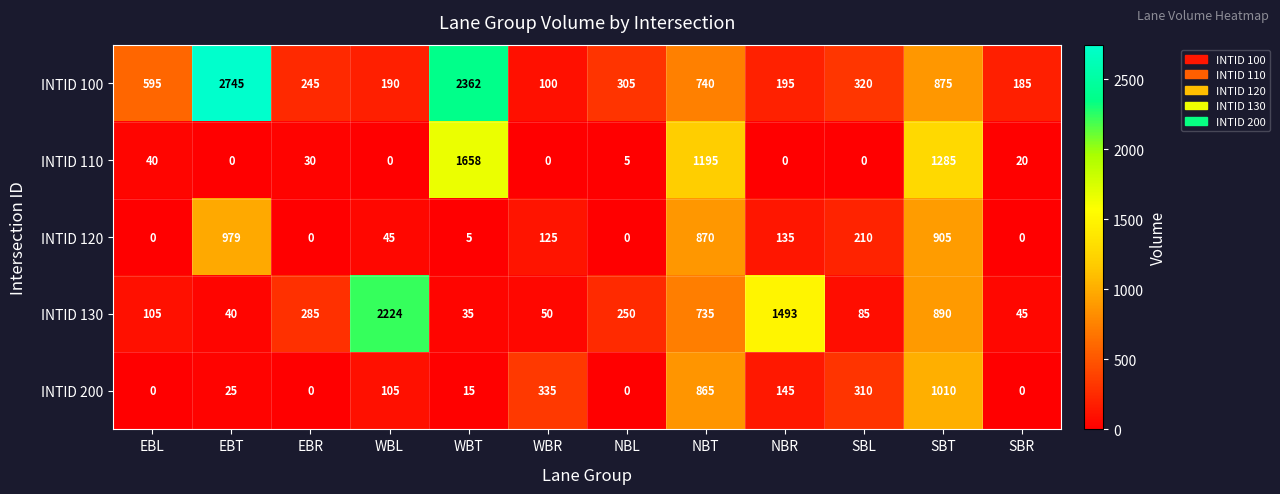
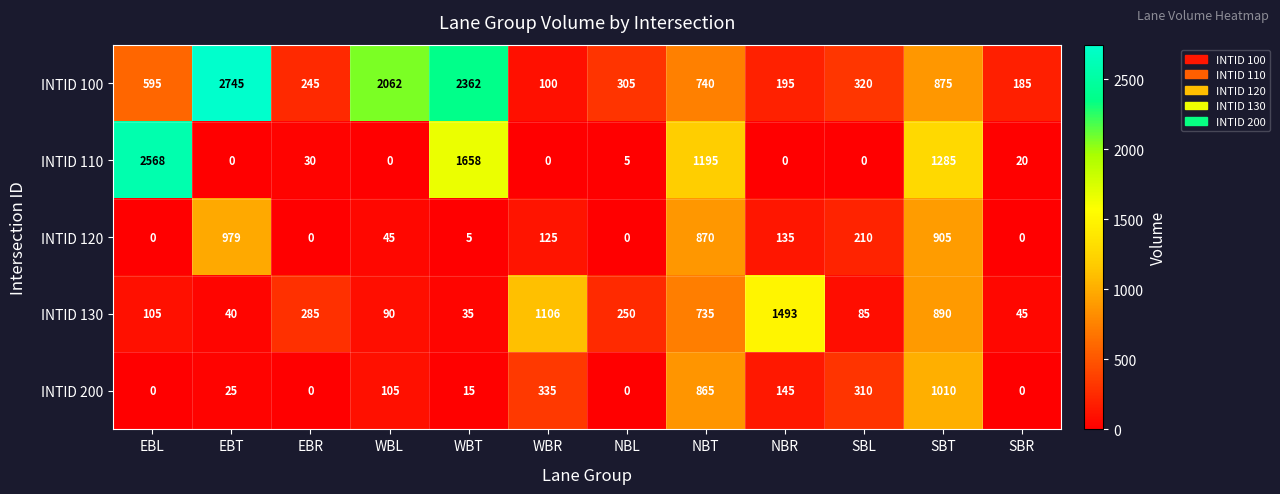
  {
    "INTID 100": {
      "EBL": 595,
      "EBT": 2745,
      "EBR": 245,
-     "WBL": 190,
+     "WBL": 2062,
      "WBT": 2362,
      "WBR": 100,
      "NBL": 305,
      "NBT": 740,
      "NBR": 195,
      "SBL": 320,
      "SBT": 875,
      "SBR": 185
    },
    "INTID 110": {
-     "EBL": 40,
+     "EBL": 2568,
      "EBT": 0,
      "EBR": 30,
      "WBL": 0,
      "WBT": 1658,
      "WBR": 0,
      "NBL": 5,
      "NBT": 1195,
      "NBR": 0,
      "SBL": 0,
      "SBT": 1285,
      "SBR": 20
    },
    "INTID 120": {
      "EBL": 0,
      "EBT": 979,
      "EBR": 0,
      "WBL": 45,
      "WBT": 5,
      "WBR": 125,
      "NBL": 0,
      "NBT": 870,
      "NBR": 135,
      "SBL": 210,
      "SBT": 905,
      "SBR": 0
    },
    "INTID 130": {
      "EBL": 105,
      "EBT": 40,
      "EBR": 285,
-     "WBL": 2224,
+     "WBL": 90,
      "WBT": 35,
-     "WBR": 50,
+     "WBR": 1106,
      "NBL": 250,
      "NBT": 735,
      "NBR": 1493,
      "SBL": 85,
      "SBT": 890,
      "SBR": 45
    },
    "INTID 200": {
      "EBL": 0,
      "EBT": 25,
      "EBR": 0,
      "WBL": 105,
      "WBT": 15,
      "WBR": 335,
      "NBL": 0,
      "NBT": 865,
      "NBR": 145,
      "SBL": 310,
      "SBT": 1010,
      "SBR": 0
    }
  }
